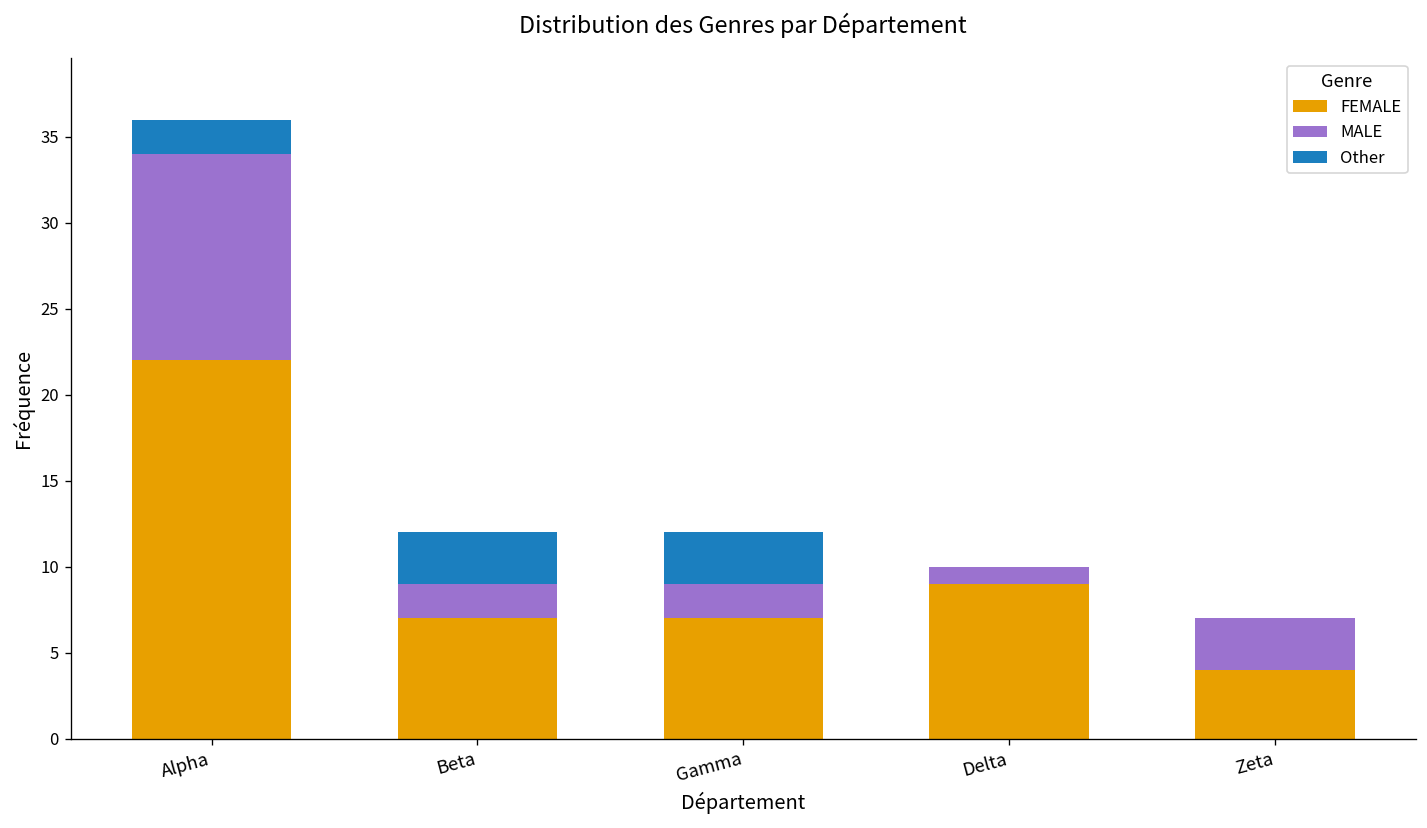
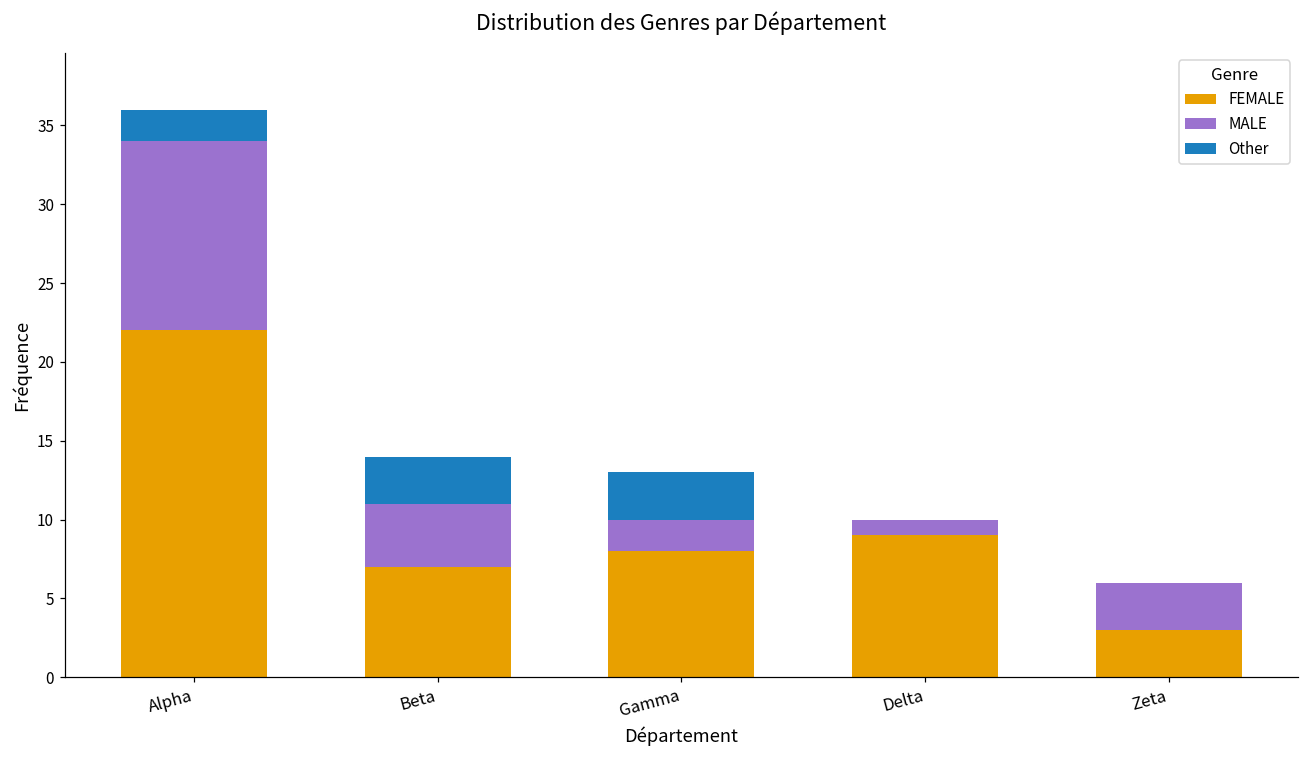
  {
    "FEMALE": {
      "Alpha": 22,
      "Beta": 7,
-     "Gamma": 7,
+     "Gamma": 8,
      "Delta": 9,
-     "Zeta": 4
+     "Zeta": 3
    },
    "MALE": {
      "Alpha": 12,
-     "Beta": 2,
+     "Beta": 4,
      "Gamma": 2,
      "Delta": 1,
      "Zeta": 3
    },
    "Other": {
      "Alpha": 2,
      "Beta": 3,
      "Gamma": 3,
      "Delta": 0,
      "Zeta": 0
    }
  }
